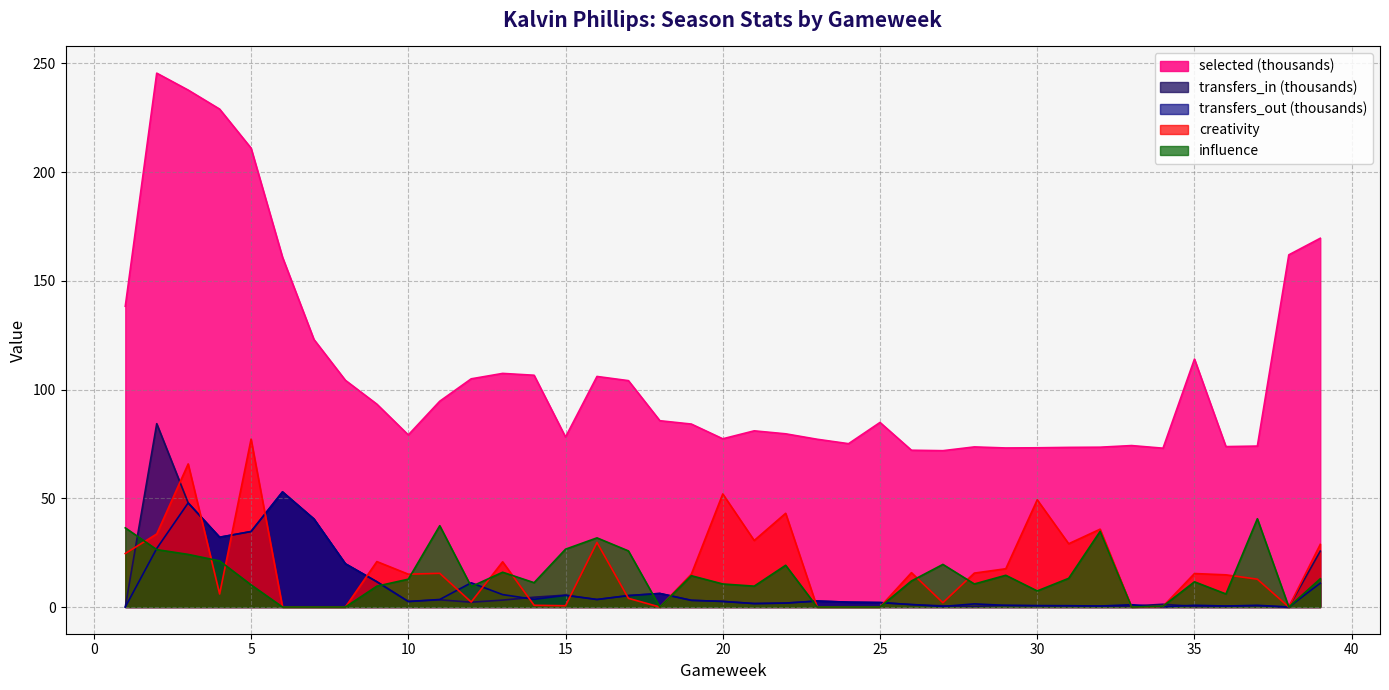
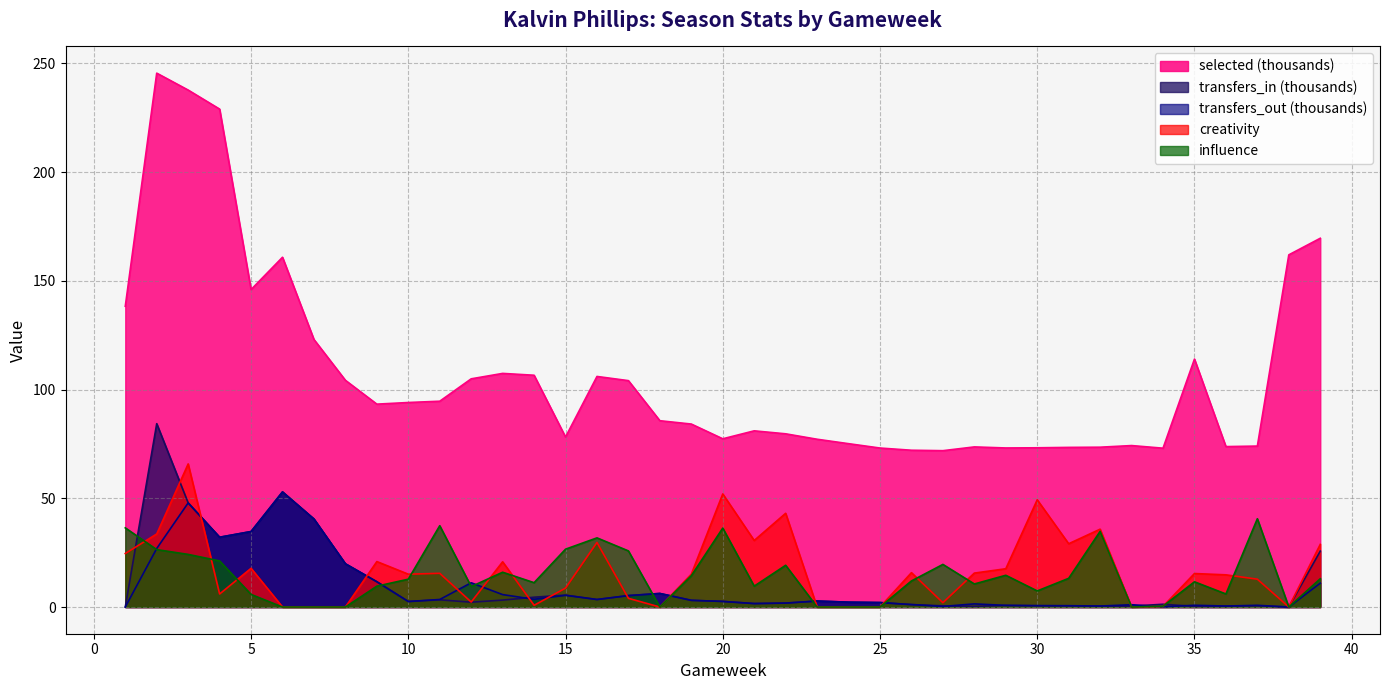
  {
    "selected (thousands)": {
-     "5": 211,
-     "10": 79,
+     "5": 146,
+     "10": 94,
      "15": 78,
      "20": 77,
-     "25": 85,
+     "25": 73,
      "30": 73,
      "35": 114
    },
    "creativity": {
-     "5": 77,
+     "5": 18,
      "10": 15,
-     "15": 1,
+     "15": 9,
      "20": 52,
      "30": 49,
      "35": 15
    },
    "influence": {
-     "5": 10,
+     "5": 6,
      "10": 13,
      "15": 27,
-     "20": 11,
+     "20": 36,
      "30": 7,
      "35": 12
    }
  }
